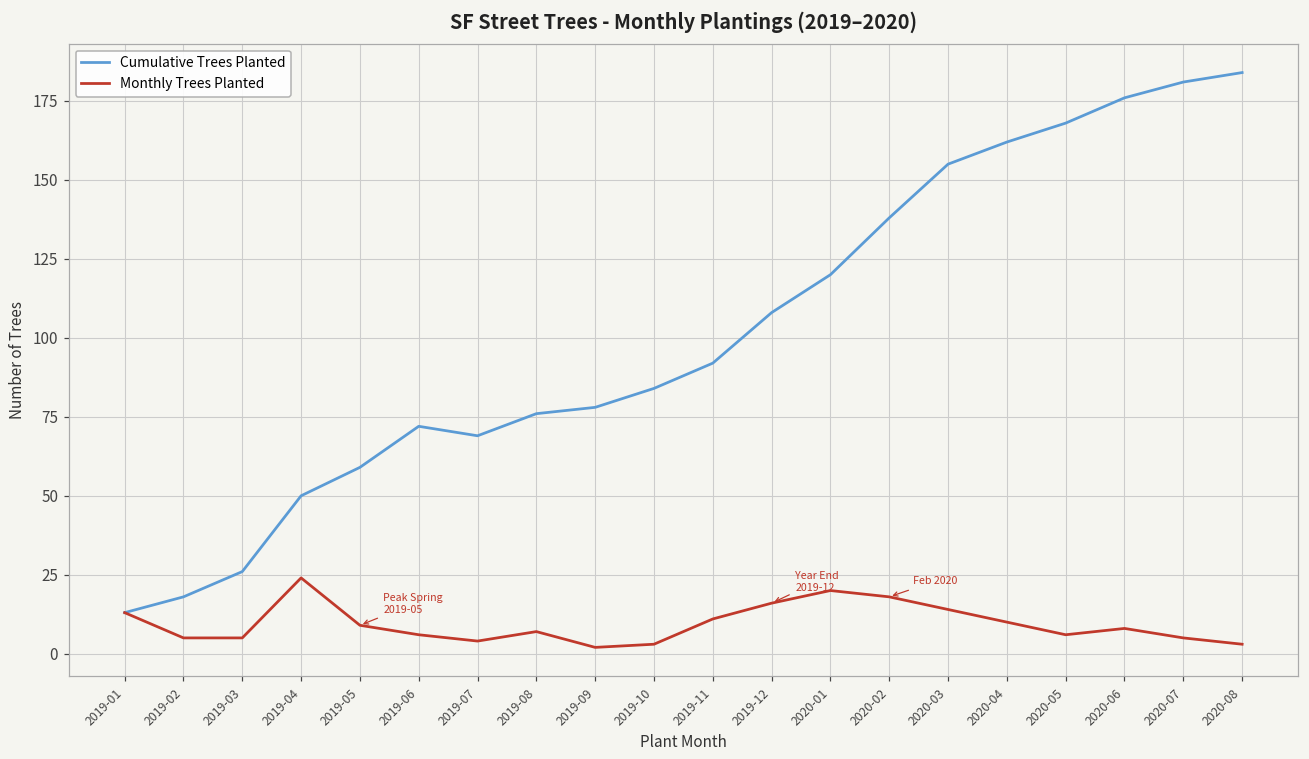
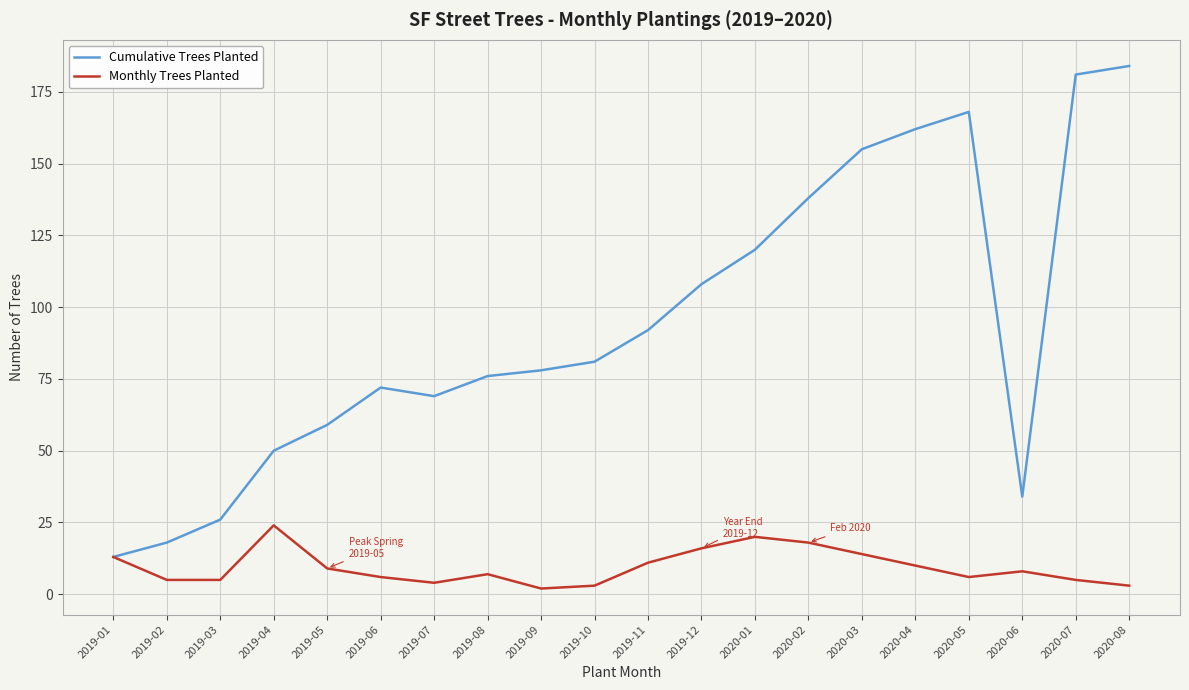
  {
    "Cumulative Trees Planted": {
      "2019-02": 18,
      "2019-03": 26,
      "2019-04": 50,
      "2019-05": 59,
      "2019-06": 72,
      "2019-07": 69,
      "2019-08": 76,
      "2019-09": 78,
-     "2019-10": 84,
+     "2019-10": 81,
      "2019-11": 92,
      "2019-12": 108,
      "2020-01": 120,
      "2020-02": 138,
      "2020-03": 155,
      "2020-04": 162,
      "2020-05": 168,
-     "2020-06": 176,
+     "2020-06": 34,
      "2020-07": 181,
      "2020-08": 184
    },
    "Monthly Trees Planted": {
      "2019-02": 5,
      "2019-03": 5,
      "2019-04": 24,
      "2019-06": 6,
      "2019-07": 4,
      "2019-08": 7,
      "2019-09": 2,
      "2019-10": 3,
      "2019-11": 11,
      "2019-12": 16,
      "2020-03": 14,
      "2020-04": 10,
      "2020-05": 6,
      "2020-06": 8,
      "2020-07": 5,
      "2020-08": 3
    }
  }
